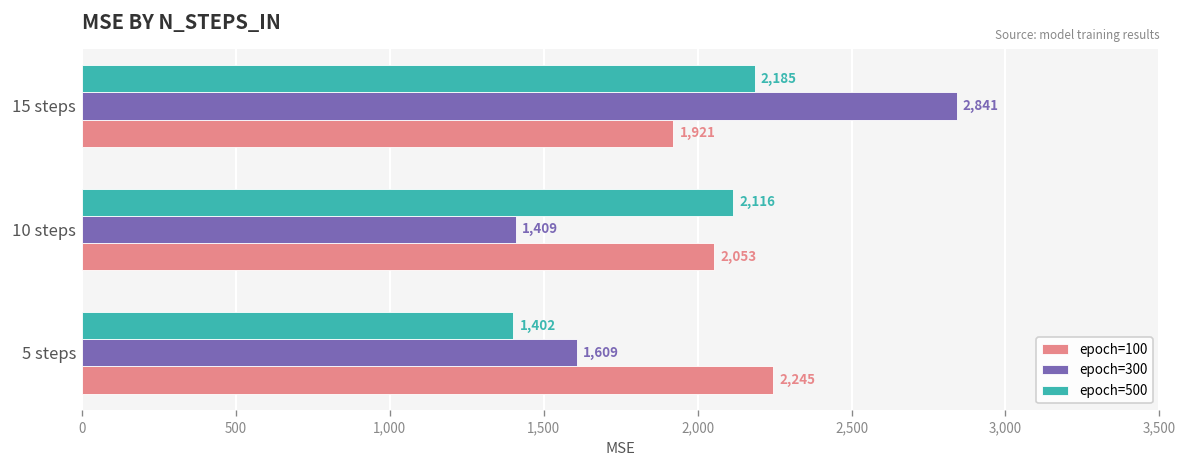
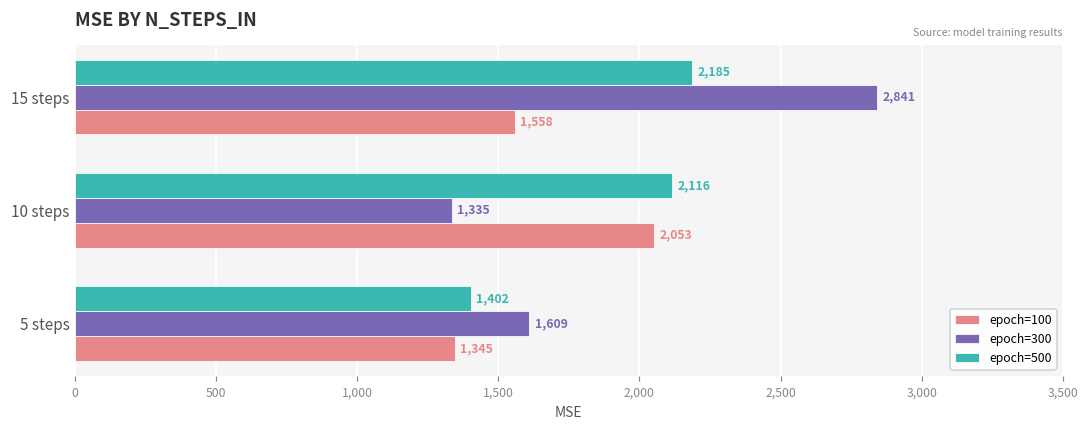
  {
    "epoch=100": {
-     "15 steps": "1,921",
+     "15 steps": "1,558",
      "10 steps": "2,053",
-     "5 steps": "2,245"
+     "5 steps": "1,345"
    },
    "epoch=300": {
      "15 steps": "2,841",
-     "10 steps": "1,409",
+     "10 steps": "1,335",
      "5 steps": "1,609"
    },
    "epoch=500": {
      "15 steps": "2,185",
      "10 steps": "2,116",
      "5 steps": "1,402"
    }
  }
